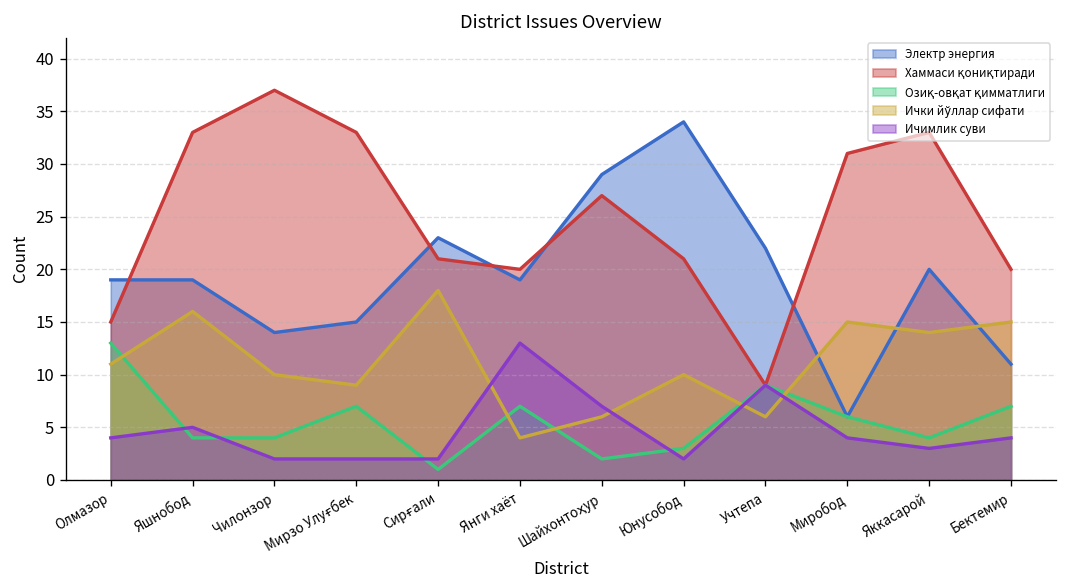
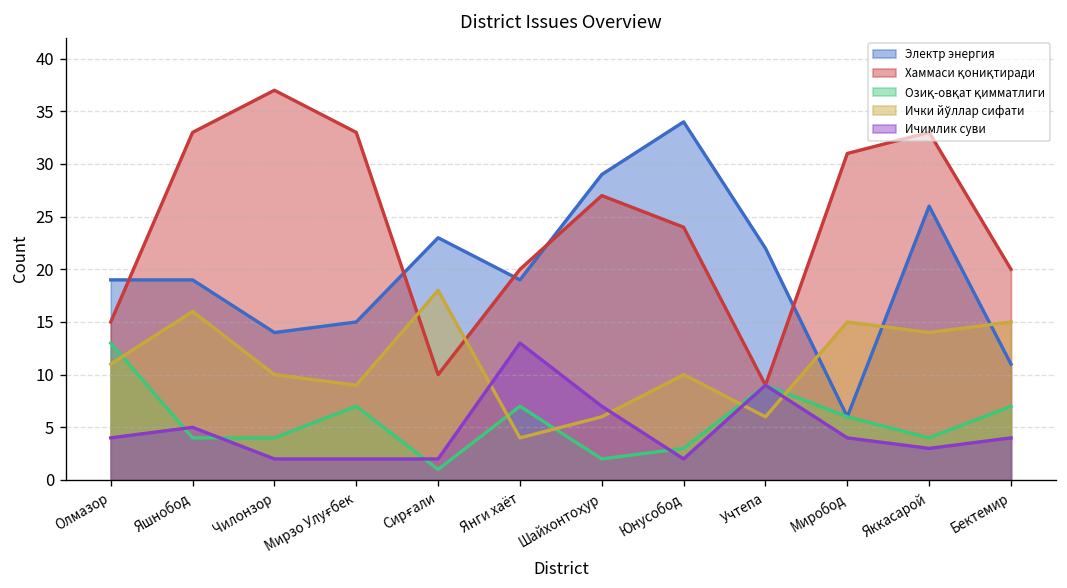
  {
    "Электр энергия": {
      "Олмазор": 19,
      "Яшнобод": 19,
      "Чилонзор": 14,
      "Мирзо Улуғбек": 15,
      "Сирғали": 23,
      "Янги хаёт": 19,
      "Шайхонтоҳур": 29,
      "Юнусобод": 34,
      "Учтепа": 22,
-     "Яккасарой": 20,
+     "Яккасарой": 26,
      "Бектемир": 11
    },
    "Хаммаси қониқтиради": {
      "Олмазор": 15,
      "Яшнобод": 33,
      "Чилонзор": 37,
      "Мирзо Улуғбек": 33,
-     "Сирғали": 21,
+     "Сирғали": 10,
      "Янги хаёт": 20,
      "Шайхонтоҳур": 27,
-     "Юнусобод": 21,
+     "Юнусобод": 24,
      "Миробод": 31,
      "Бектемир": 20
    },
    "Озиқ-овқат қимматлиги": {
      "Олмазор": 13,
      "Яшнобод": 4,
      "Чилонзор": 4,
      "Мирзо Улуғбек": 7,
      "Сирғали": 1,
      "Янги хаёт": 7,
      "Шайхонтоҳур": 2,
      "Юнусобод": 3,
      "Яккасарой": 4,
      "Бектемир": 7
    },
    "Ички йўллар сифати": {
      "Олмазор": 11,
      "Яшнобод": 16,
      "Чилонзор": 10,
      "Мирзо Улуғбек": 9,
      "Сирғали": 18,
      "Янги хаёт": 4,
      "Шайхонтоҳур": 6,
      "Юнусобод": 10,
      "Учтепа": 6,
      "Миробод": 15,
      "Яккасарой": 14,
      "Бектемир": 15
    },
    "Ичимлик суви": {
      "Олмазор": 4,
      "Яшнобод": 5,
      "Чилонзор": 2,
      "Мирзо Улуғбек": 2,
      "Сирғали": 2,
      "Янги хаёт": 13,
      "Шайхонтоҳур": 7,
      "Юнусобод": 2,
      "Миробод": 4,
      "Яккасарой": 3,
      "Бектемир": 4
    }
  }
